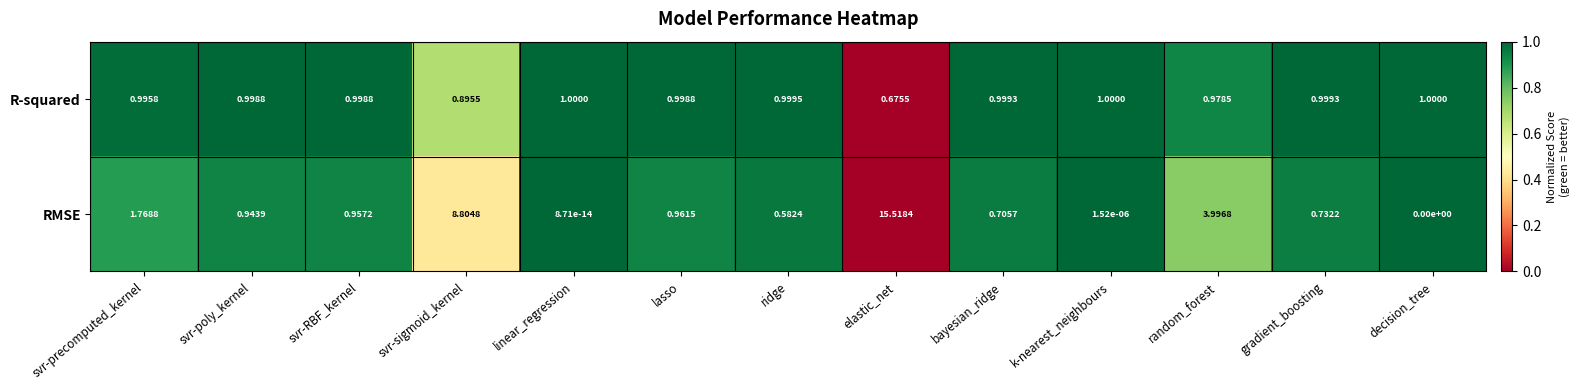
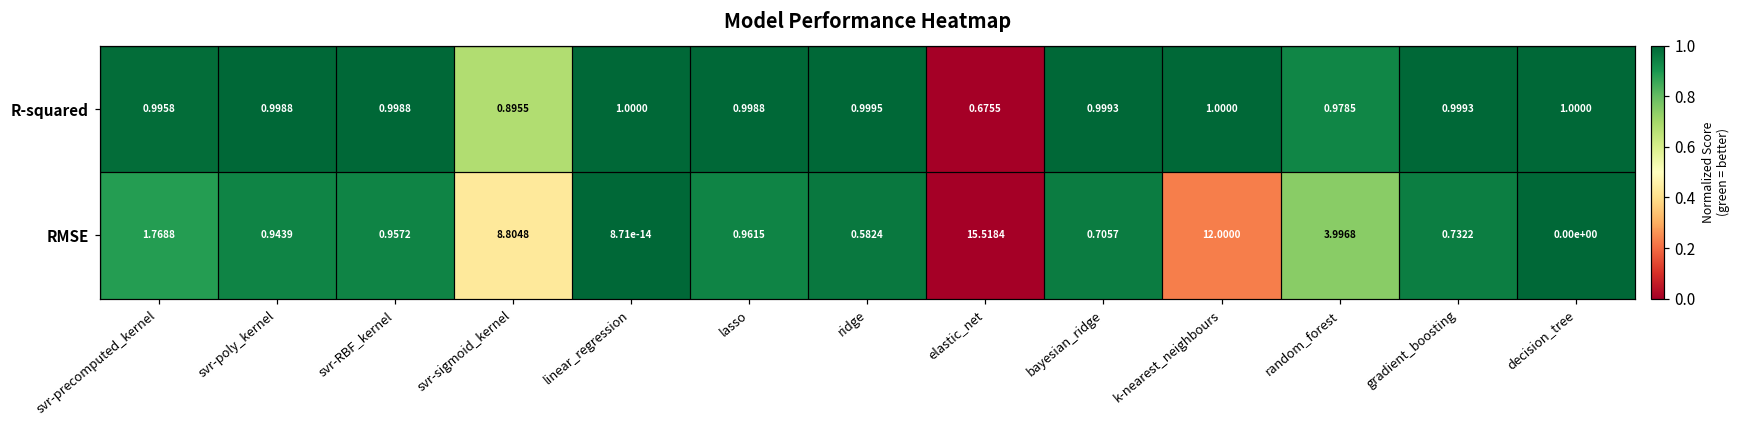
  {
    "R-squared": {
      "svr-precomputed_kernel": "0.9958",
      "svr-poly_kernel": "0.9988",
      "svr-RBF_kernel": "0.9988",
      "svr-sigmoid_kernel": "0.8955",
      "linear_regression": "1.0000",
      "lasso": "0.9988",
      "ridge": "0.9995",
      "elastic_net": "0.6755",
      "bayesian_ridge": "0.9993",
      "k-nearest_neighbours": "1.0000",
      "random_forest": "0.9785",
      "gradient_boosting": "0.9993",
      "decision_tree": "1.0000"
    },
    "RMSE": {
      "svr-precomputed_kernel": "1.7688",
      "svr-poly_kernel": "0.9439",
      "svr-RBF_kernel": "0.9572",
      "svr-sigmoid_kernel": "8.8048",
      "linear_regression": "8.71e-14",
      "lasso": "0.9615",
      "ridge": "0.5824",
      "elastic_net": "15.5184",
      "bayesian_ridge": "0.7057",
-     "k-nearest_neighbours": "1.52e-06",
+     "k-nearest_neighbours": "12.0000",
      "random_forest": "3.9968",
      "gradient_boosting": "0.7322",
      "decision_tree": "0.00e+00"
    }
  }
